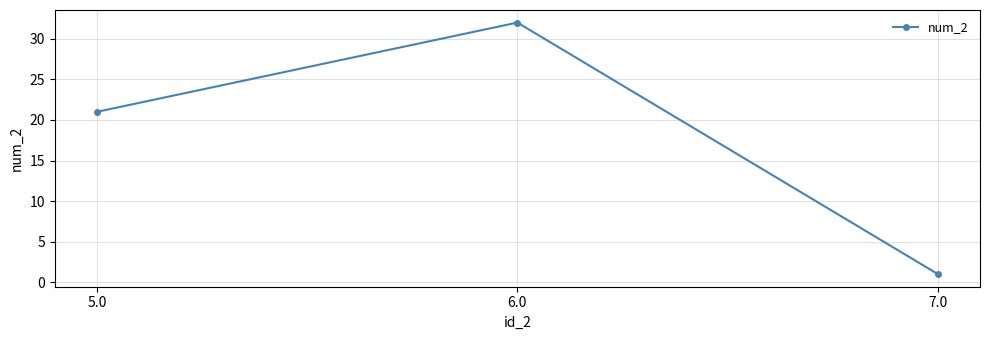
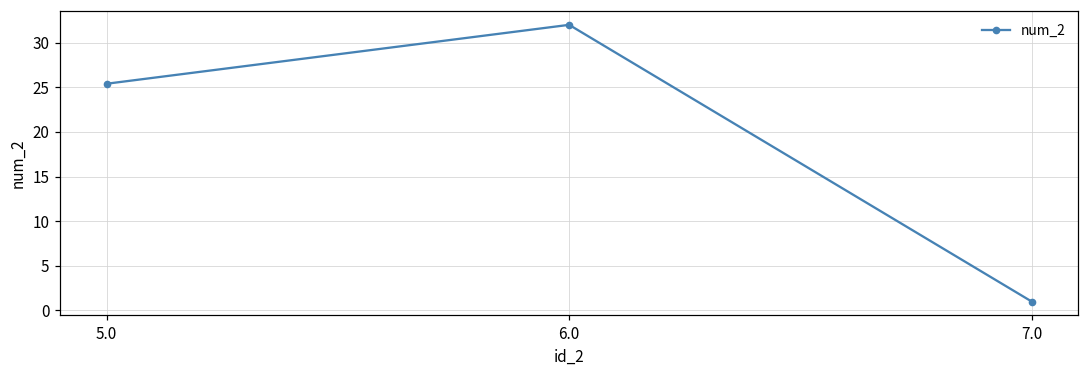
  {
-   "5.0": 21,
+   "5.0": 25,
    "6.0": 32,
    "7.0": 1
  }
